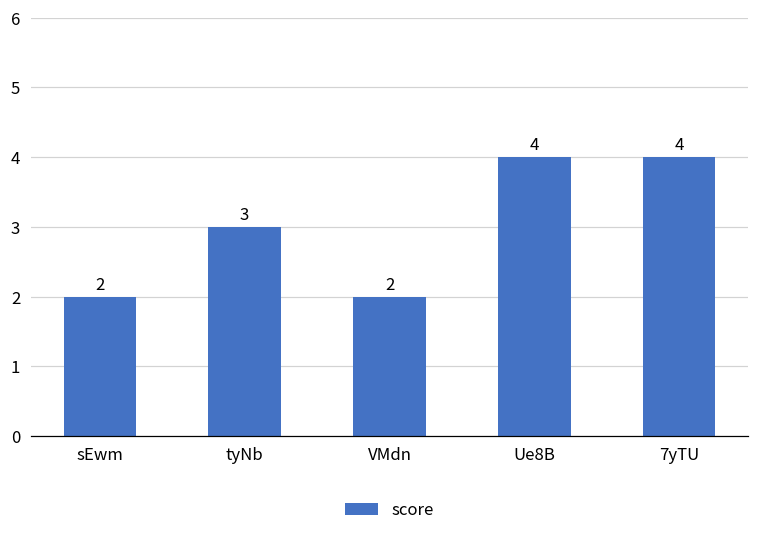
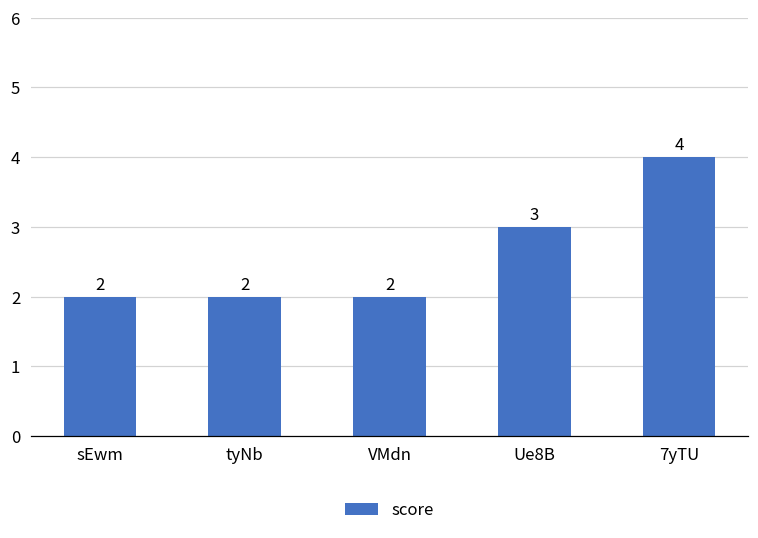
  {
    "sEwm": 2,
-   "tyNb": 3,
+   "tyNb": 2,
    "VMdn": 2,
-   "Ue8B": 4,
+   "Ue8B": 3,
    "7yTU": 4
  }
